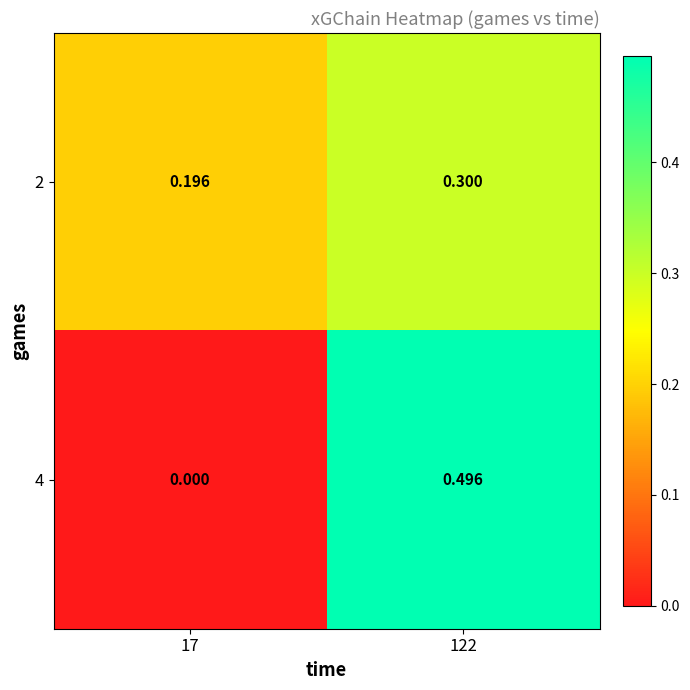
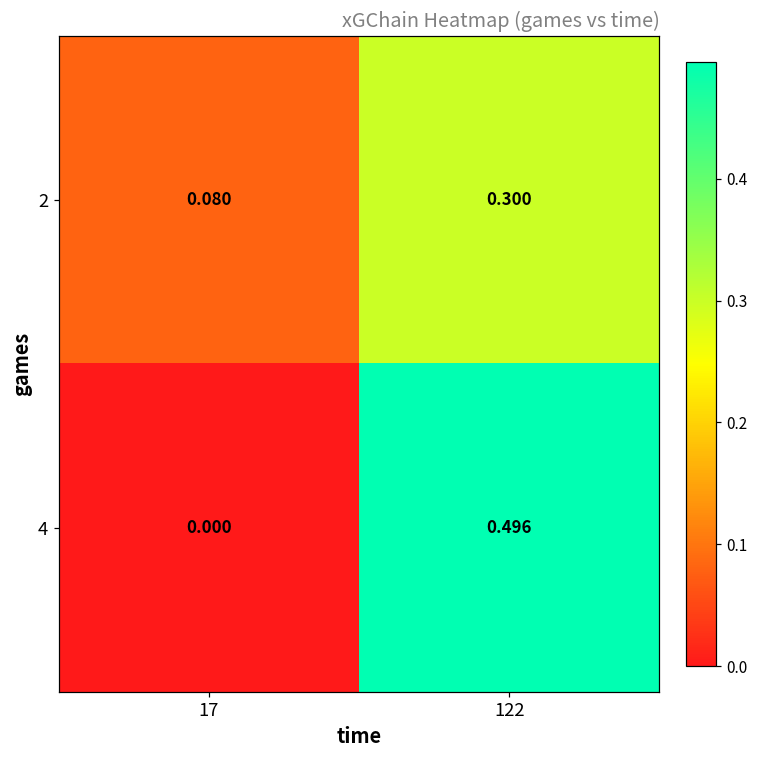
  {
    "2": {
-     "17": 0.196,
+     "17": 0.080,
      "122": 0.300
    },
    "4": {
      "17": 0.000,
      "122": 0.496
    }
  }
